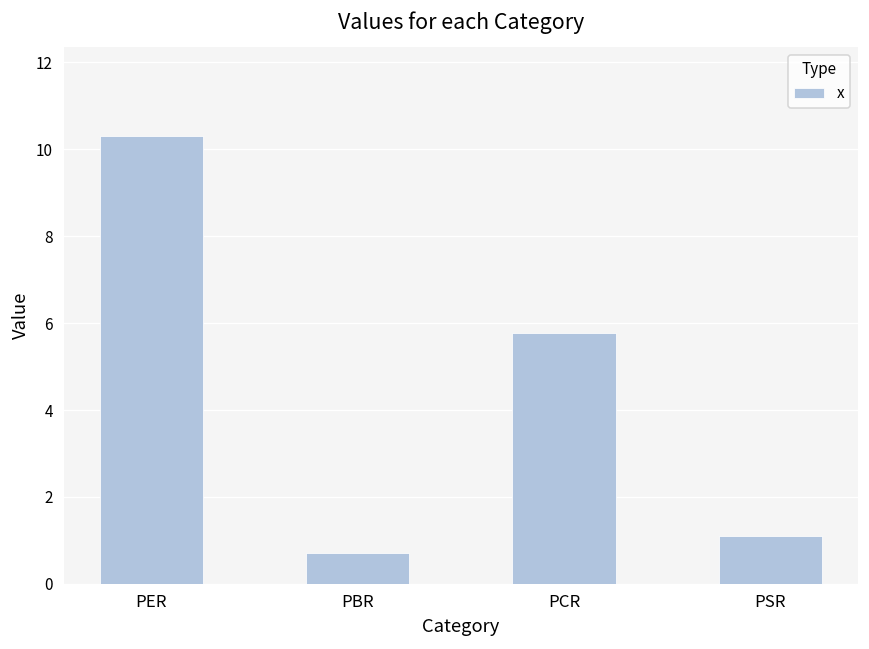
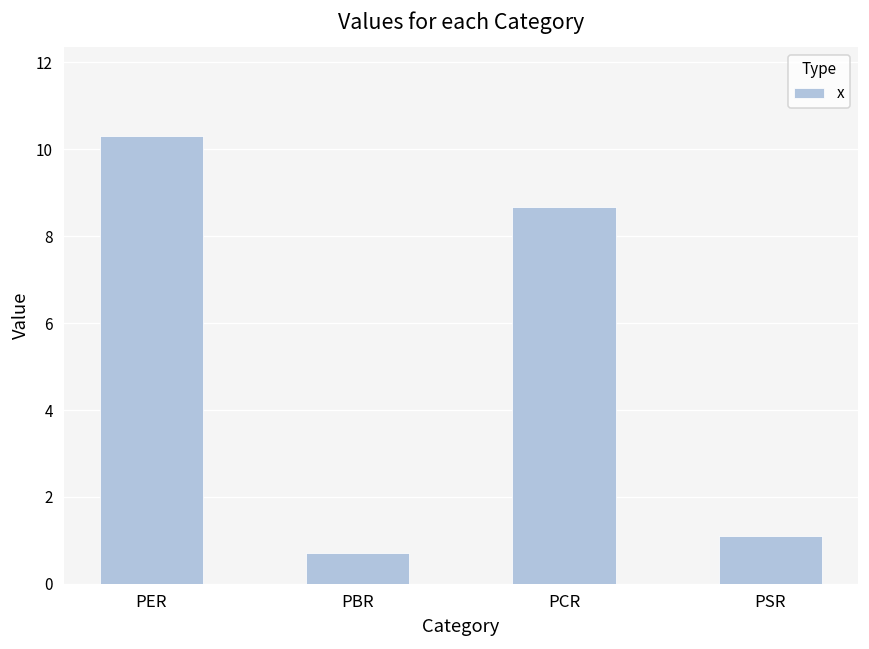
  {
    "PER": 10.3,
    "PBR": 0.7,
-   "PCR": 5.8,
+   "PCR": 8.7,
    "PSR": 1.1
  }
